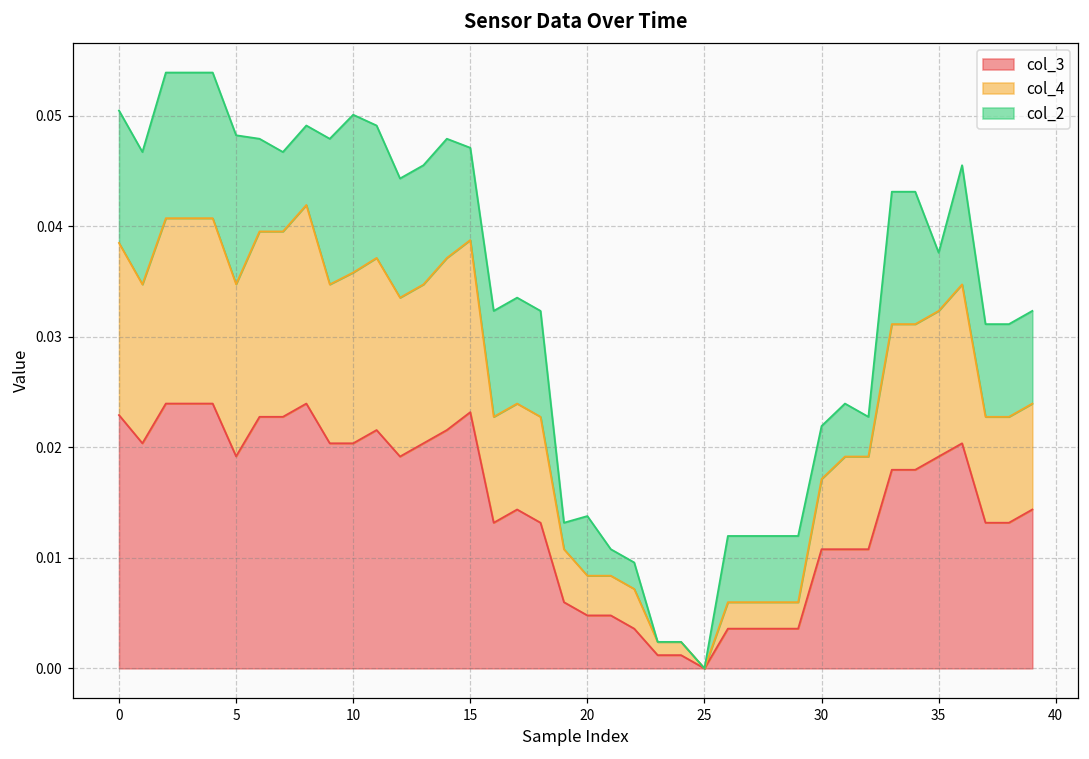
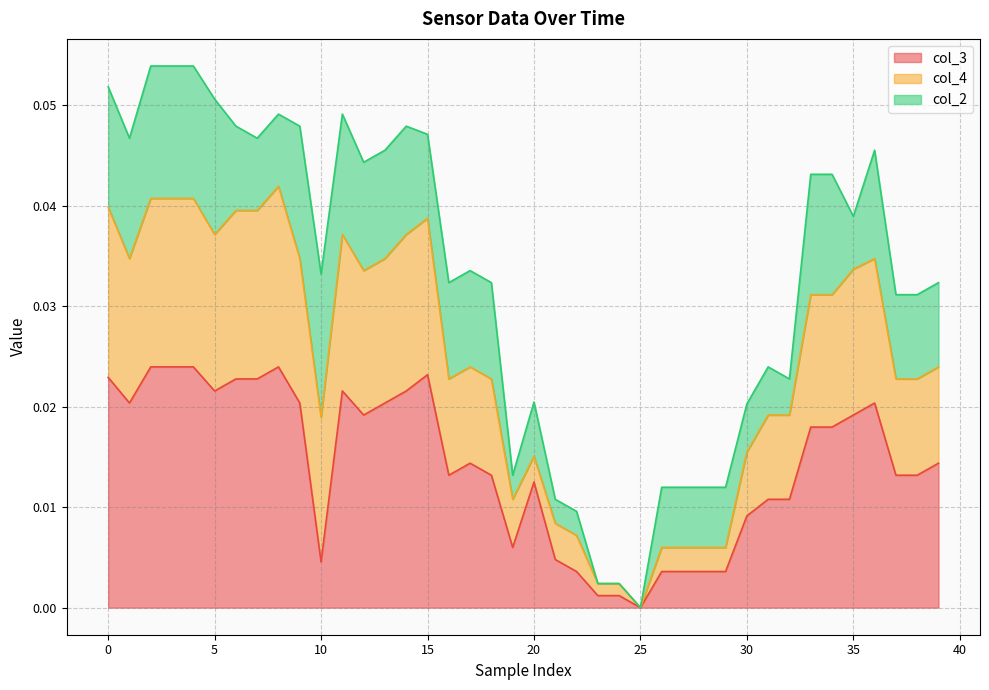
  {
    "col_3": {
      "0": 0.0229,
-     "5": 0.0192,
-     "10": 0.0204,
+     "5": 0.0216,
+     "10": 0.0045,
      "15": 0.0232,
-     "20": 0.0048,
-     "30": 0.0108,
+     "20": 0.0125,
+     "30": 0.0091,
      "35": 0.0192
    },
    "col_4": {
-     "0": 0.0156,
+     "0": 0.0169,
      "5": 0.0156,
-     "10": 0.0154,
+     "10": 0.0144,
      "15": 0.0156,
-     "20": 0.0036,
+     "20": 0.0026,
      "30": 0.0063,
-     "35": 0.0132
+     "35": 0.0145
    },
    "col_2": {
      "0": 0.0120,
      "5": 0.0135,
      "10": 0.0143,
      "15": 0.0083,
      "20": 0.0054,
      "30": 0.0048,
      "35": 0.0053
    }
  }
